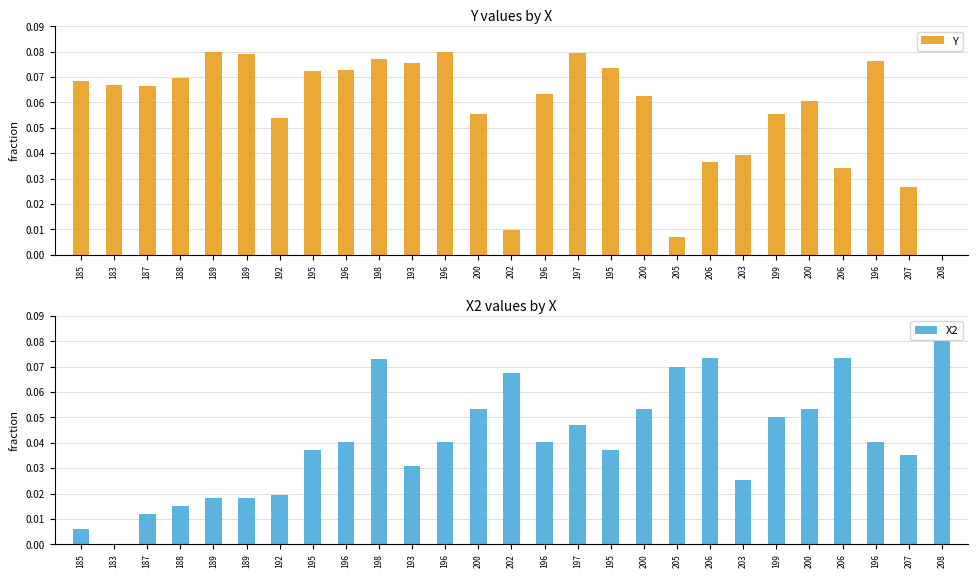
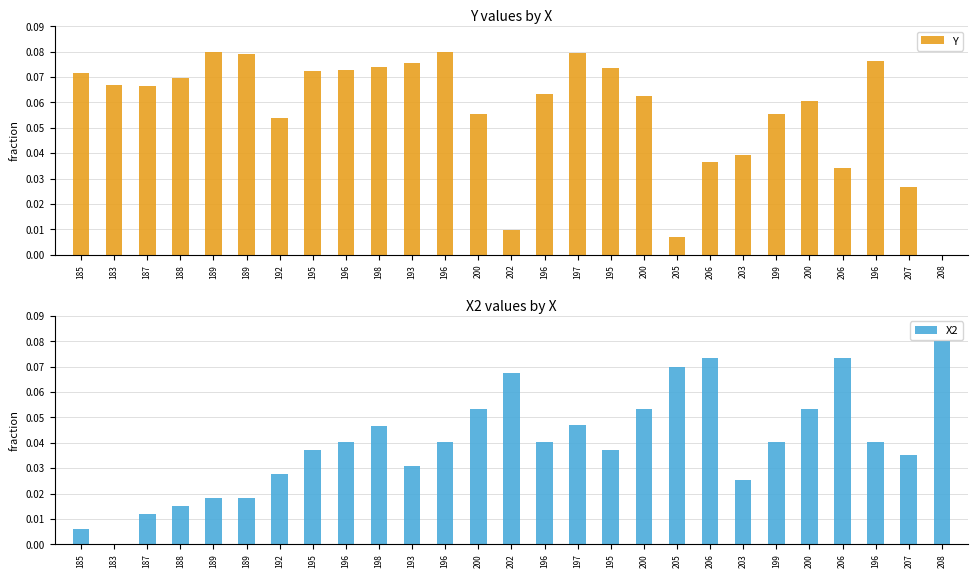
  {
    "Y values by X": {
-     "185": 0.068,
+     "185": 0.072,
      "183": 0.067,
      "187": 0.067,
      "188": 0.070,
      "192": 0.054,
-     "198": 0.077,
+     "198": 0.074,
      "193": 0.076,
      "202": 0.010,
      "197": 0.080,
      "205": 0.007,
      "203": 0.039,
      "199": 0.056,
      "207": 0.027,
      "208": 0.000
    },
    "X2 values by X": {
      "185": 0.006,
      "183": 0.000,
      "187": 0.012,
      "188": 0.015,
-     "192": 0.020,
-     "198": 0.073,
+     "192": 0.028,
+     "198": 0.047,
      "193": 0.031,
      "202": 0.068,
      "197": 0.047,
      "205": 0.070,
      "203": 0.025,
-     "199": 0.050,
+     "199": 0.040,
      "207": 0.035,
      "208": 0.080
    }
  }
